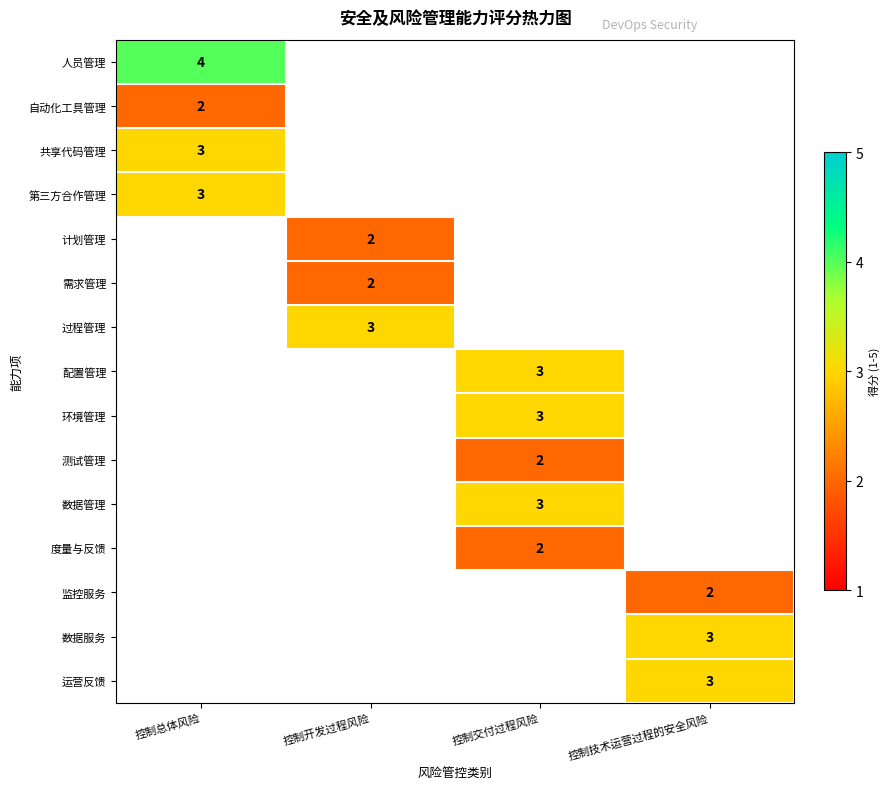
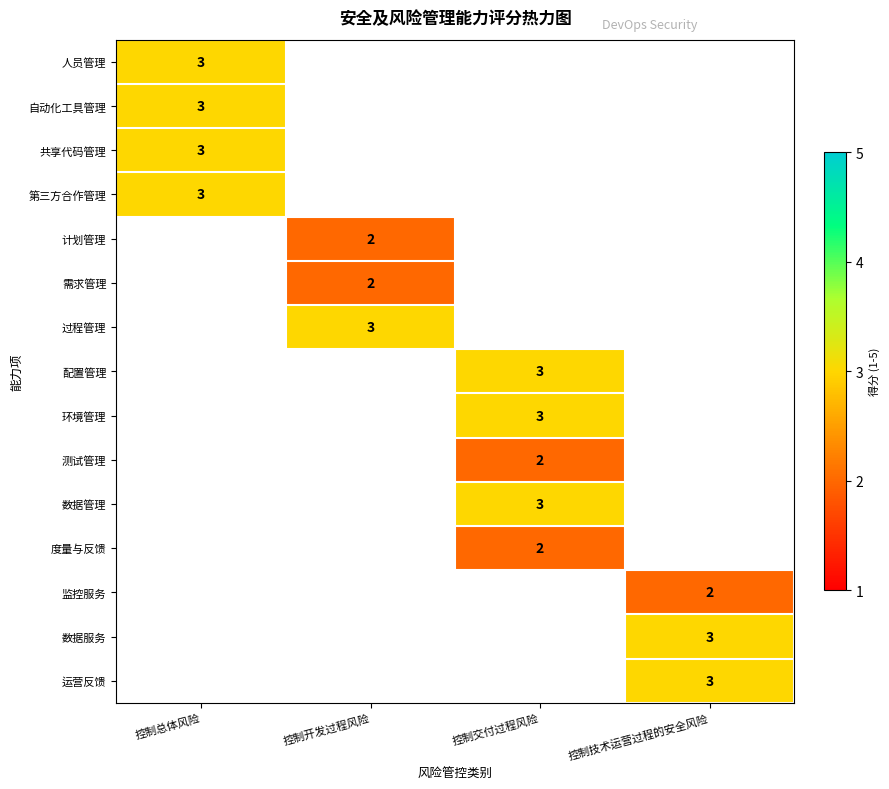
  {
    "人员管理": {
-     "控制总体风险": 4
+     "控制总体风险": 3
    },
    "自动化工具管理": {
-     "控制总体风险": 2
+     "控制总体风险": 3
    },
    "共享代码管理": {
      "控制总体风险": 3
    },
    "第三方合作管理": {
      "控制总体风险": 3
    },
    "计划管理": {
      "控制开发过程风险": 2
    },
    "需求管理": {
      "控制开发过程风险": 2
    },
    "过程管理": {
      "控制开发过程风险": 3
    },
    "配置管理": {
      "控制交付过程风险": 3
    },
    "环境管理": {
      "控制交付过程风险": 3
    },
    "测试管理": {
      "控制交付过程风险": 2
    },
    "数据管理": {
      "控制交付过程风险": 3
    },
    "度量与反馈": {
      "控制交付过程风险": 2
    },
    "监控服务": {
      "控制技术运营过程的安全风险": 2
    },
    "数据服务": {
      "控制技术运营过程的安全风险": 3
    },
    "运营反馈": {
      "控制技术运营过程的安全风险": 3
    }
  }
